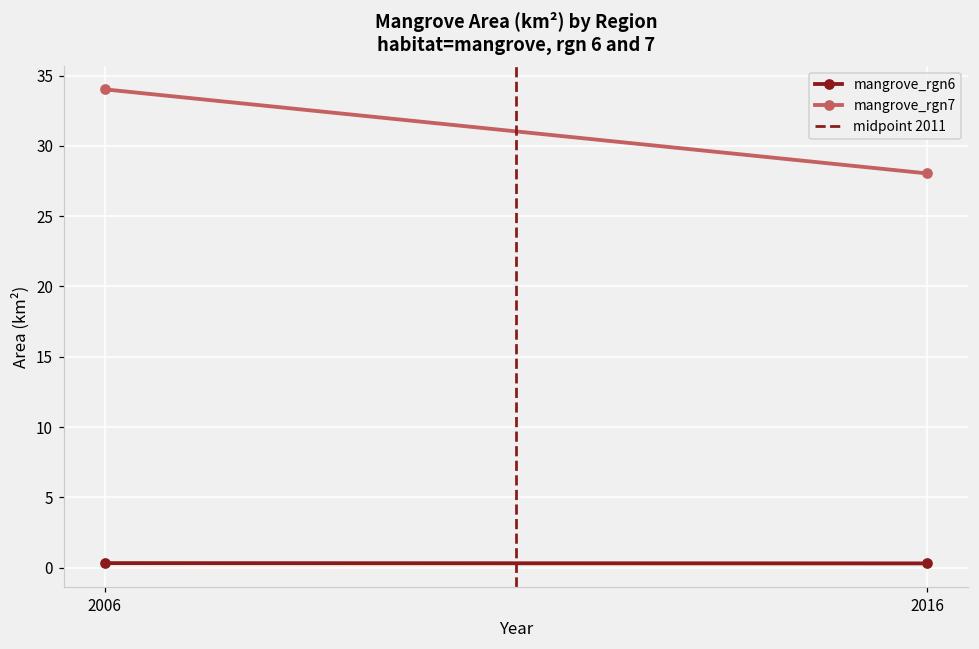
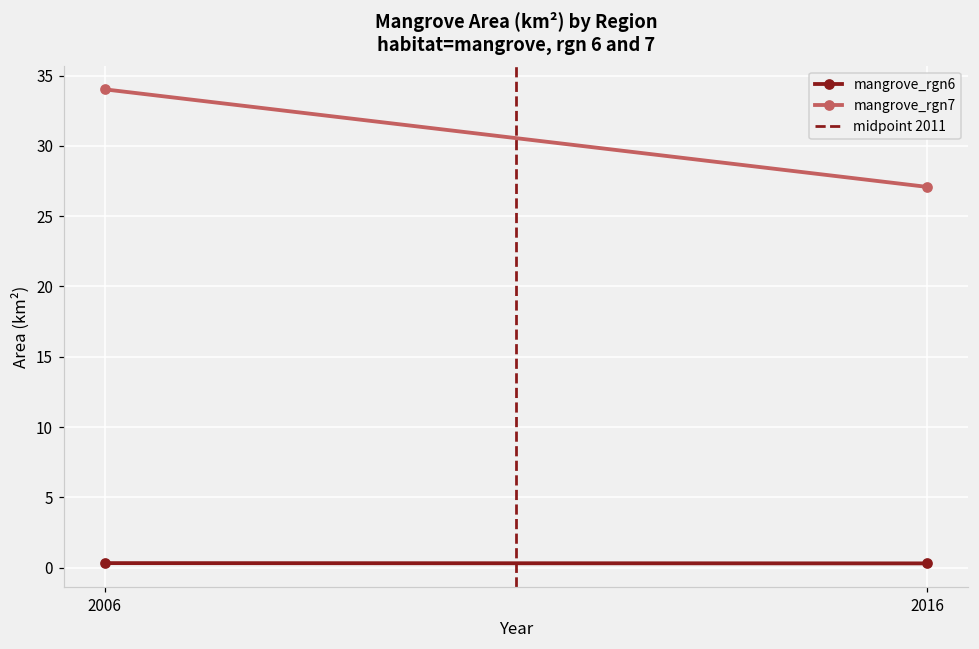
  {
    "mangrove_rgn6": {
      "2006": 0.3,
      "2016": 0.3
    },
    "mangrove_rgn7": {
      "2006": 34.0,
-     "2016": 28.0
+     "2016": 27.1
    }
  }
